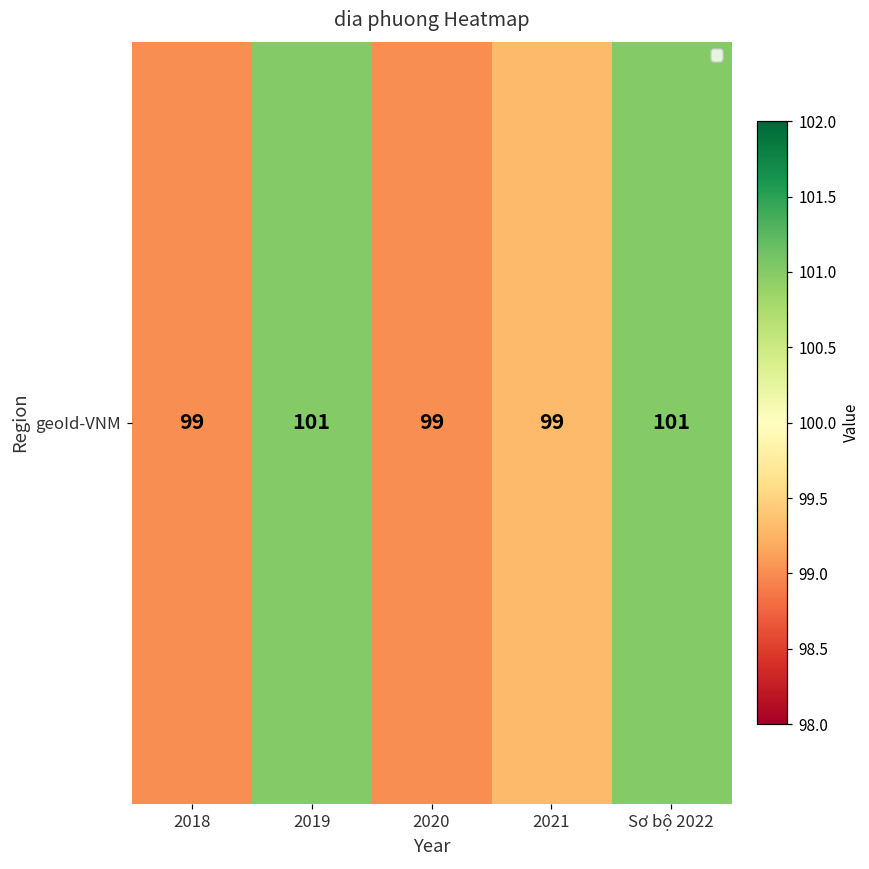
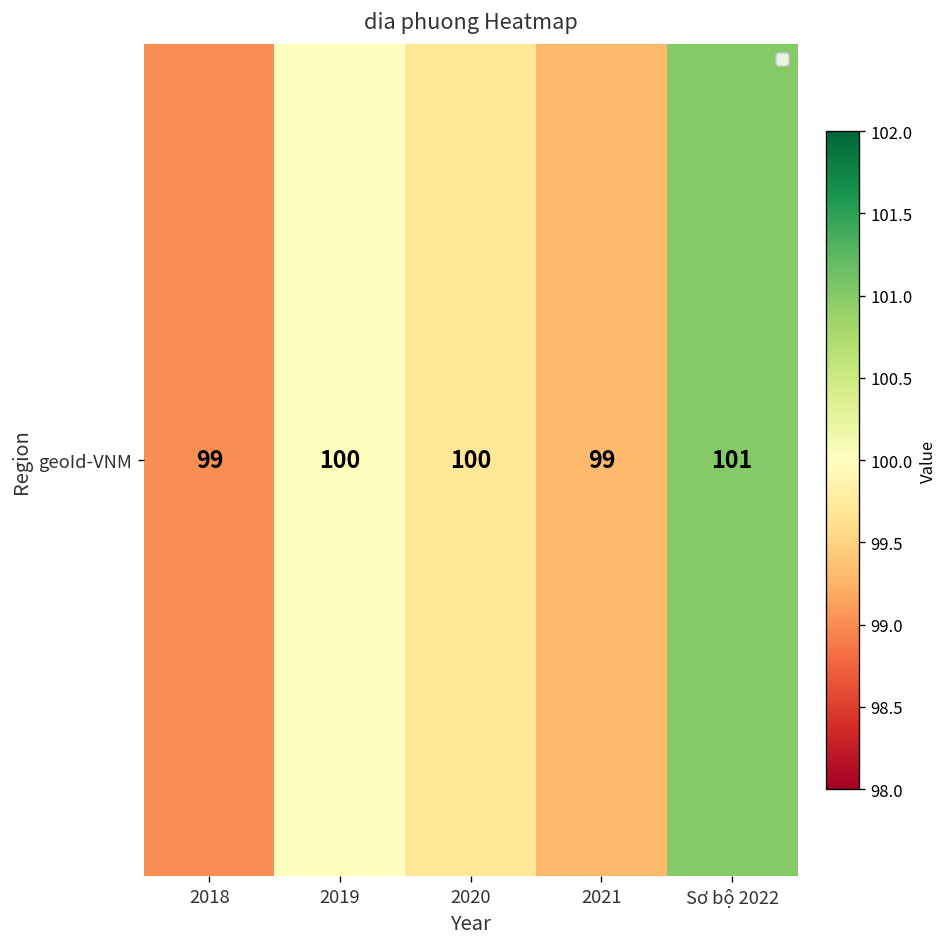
  {
    "geoId-VNM": {
      "2018": 99,
-     "2019": 101,
-     "2020": 99,
+     "2019": 100,
+     "2020": 100,
      "2021": 99,
      "Sơ bộ 2022": 101
    }
  }
